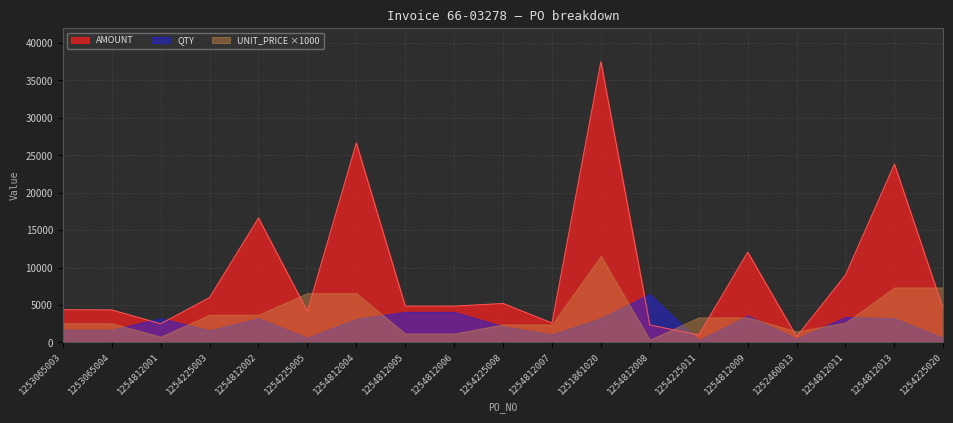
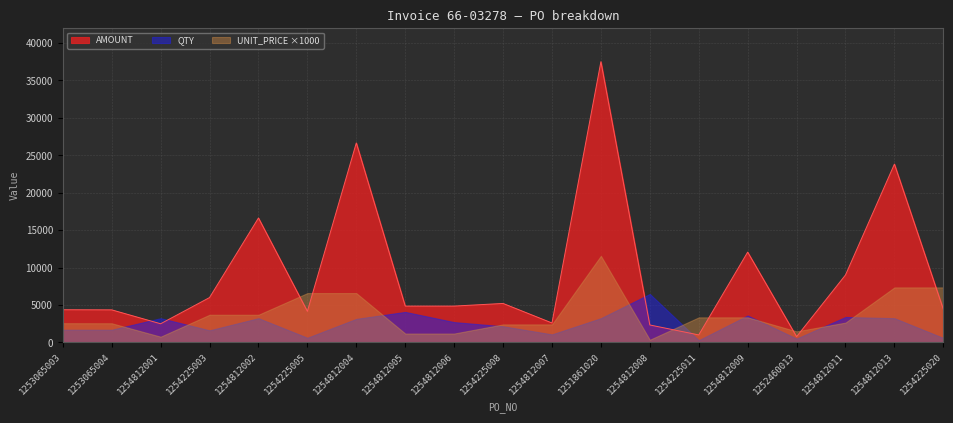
  {
    "AMOUNT": {
      "1253065003": 4000,
      "1253065004": 4000,
      "1254812001": 2000,
      "1254225003": 6000,
      "1254812002": 17000,
      "1254225005": 4000,
      "1254812004": 27000,
      "1254812005": 5000,
      "1254812006": 5000,
      "1254225008": 5000,
      "1251861020": 37000,
      "1254812008": 2000,
      "1254225011": 1000,
      "1254812009": 12000,
      "1254812011": 9000,
      "1254812013": 24000,
      "1254225020": 4000
    },
    "QTY": {
      "1253065003": 2000,
      "1253065004": 2000,
      "1254812001": 3000,
      "1254225003": 2000,
      "1254812002": 3000,
      "1254225005": 1000,
      "1254812004": 3000,
      "1254812005": 4000,
-     "1254812006": 4000,
+     "1254812006": 3000,
      "1254812007": 1000,
      "1251861020": 3000,
      "1254812008": 6000,
      "1254812011": 3000,
      "1254812013": 3000,
      "1254225020": 1000
    },
    "UNIT_PRICE ×1000": {
      "1253065003": 3000,
      "1253065004": 3000,
      "1254812001": 1000,
      "1254225003": 4000,
      "1254812002": 4000,
      "1254225005": 7000,
      "1254812004": 7000,
      "1254812005": 1000,
      "1254812006": 1000,
      "1251861020": 12000,
      "1254812008": 0,
      "1254225011": 3000,
      "1252460013": 1000,
      "1254812011": 3000,
      "1254812013": 7000,
      "1254225020": 7000
    }
  }
